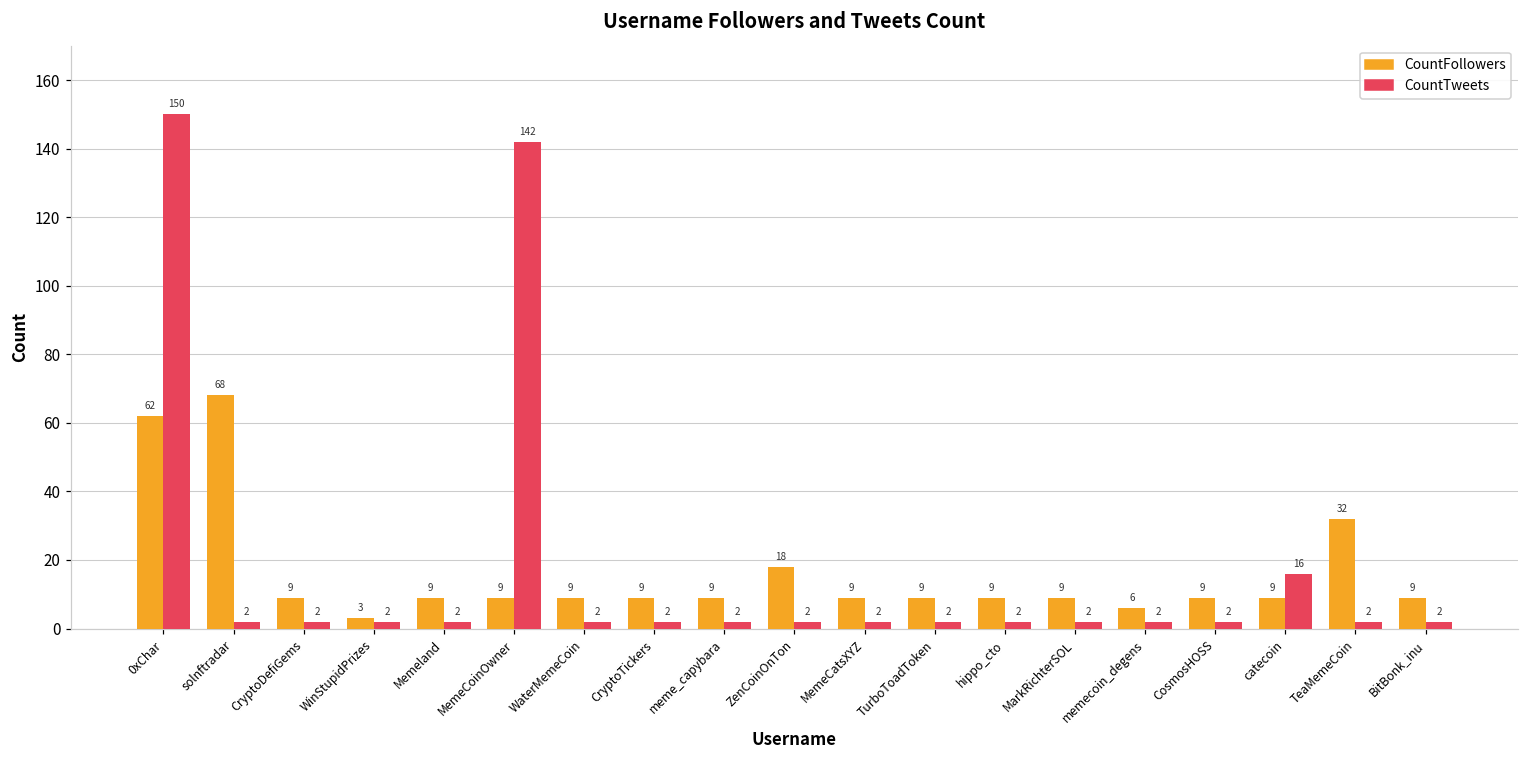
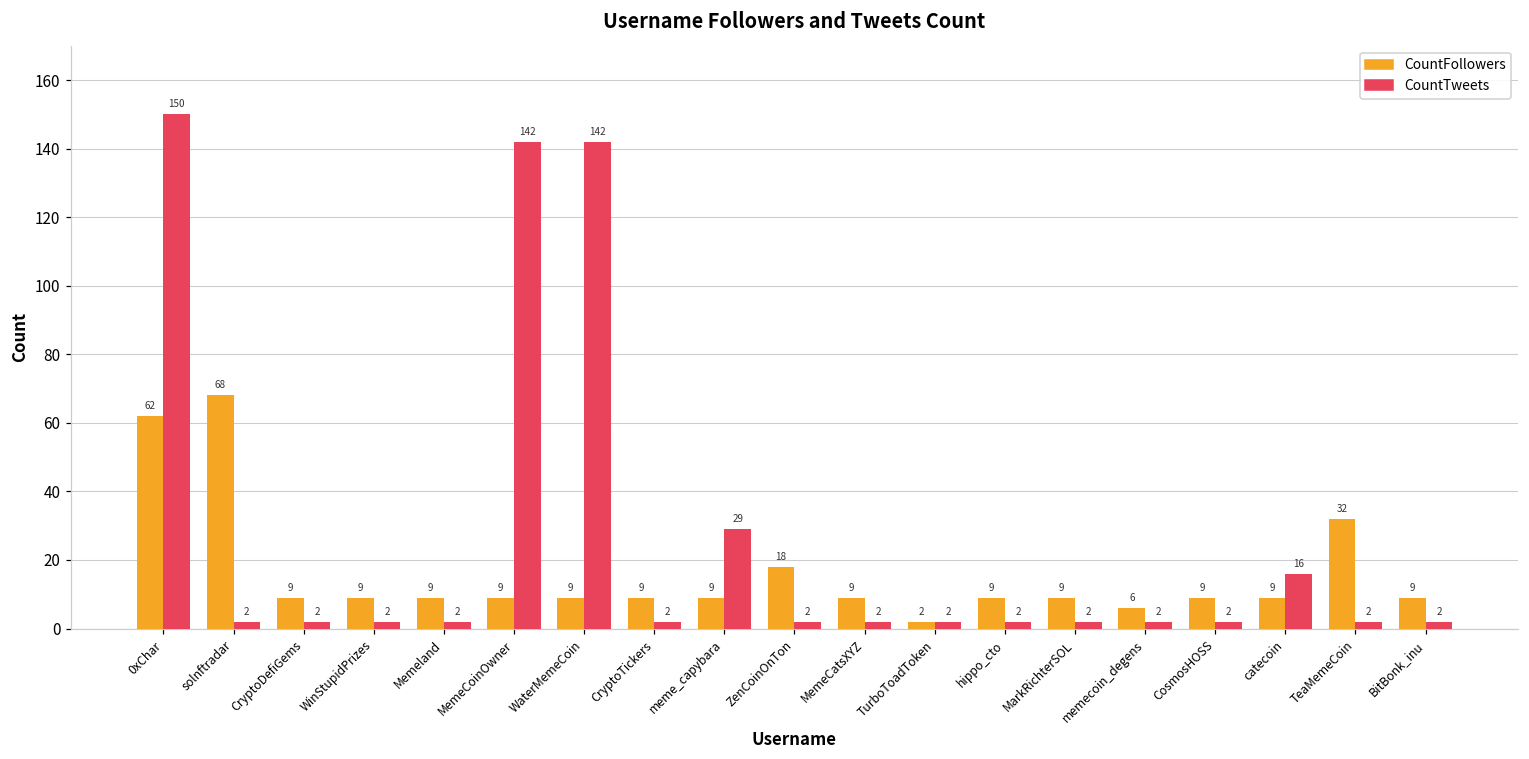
  {
    "CountFollowers": {
      "0xChar": 62,
      "solnftradar": 68,
      "CryptoDefiGems": 9,
-     "WinStupidPrizes": 3,
+     "WinStupidPrizes": 9,
      "Memeland": 9,
      "MemeCoinOwner": 9,
      "WaterMemeCoin": 9,
      "CryptoTickers": 9,
      "meme_capybara": 9,
      "ZenCoinOnTon": 18,
      "MemeCatsXYZ": 9,
-     "TurboToadToken": 9,
+     "TurboToadToken": 2,
      "hippo_cto": 9,
      "MarkRichterSOL": 9,
      "memecoin_degens": 6,
      "CosmosHOSS": 9,
      "catecoin": 9,
      "TeaMemeCoin": 32,
      "BitBonk_inu": 9
    },
    "CountTweets": {
      "0xChar": 150,
      "solnftradar": 2,
      "CryptoDefiGems": 2,
      "WinStupidPrizes": 2,
      "Memeland": 2,
      "MemeCoinOwner": 142,
-     "WaterMemeCoin": 2,
+     "WaterMemeCoin": 142,
      "CryptoTickers": 2,
-     "meme_capybara": 2,
+     "meme_capybara": 29,
      "ZenCoinOnTon": 2,
      "MemeCatsXYZ": 2,
      "TurboToadToken": 2,
      "hippo_cto": 2,
      "MarkRichterSOL": 2,
      "memecoin_degens": 2,
      "CosmosHOSS": 2,
      "catecoin": 16,
      "TeaMemeCoin": 2,
      "BitBonk_inu": 2
    }
  }
